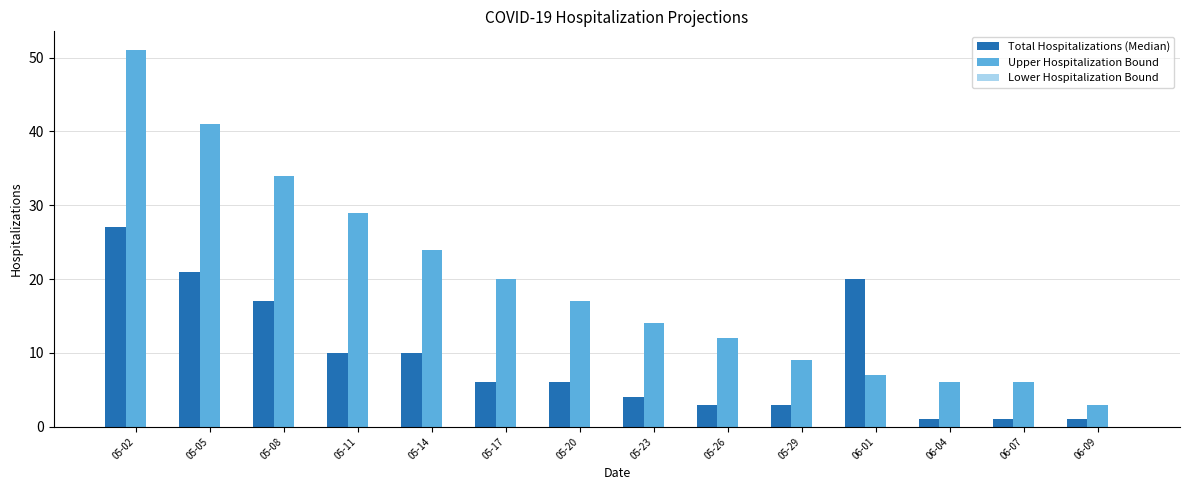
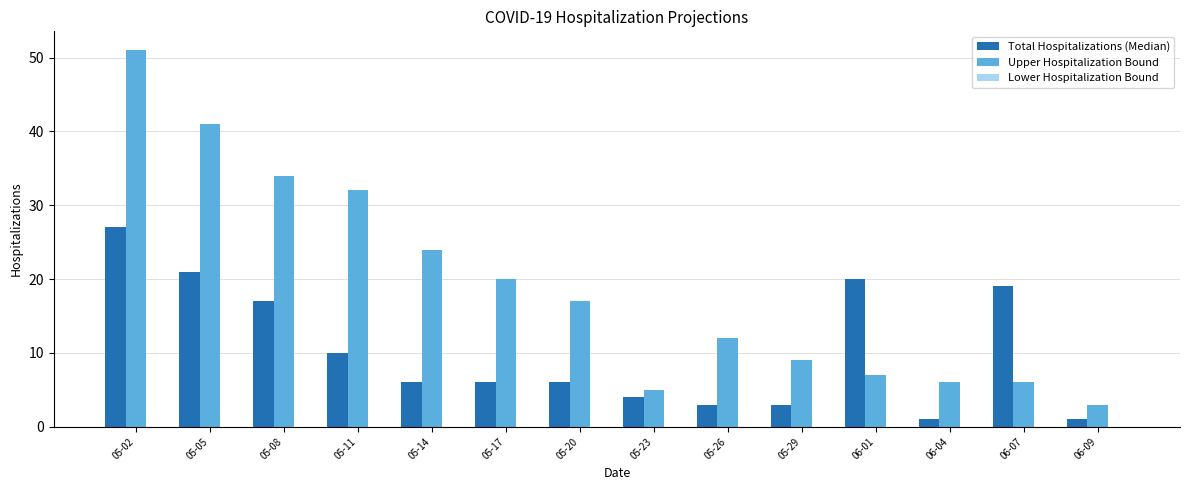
  {
    "Total Hospitalizations (Median)": {
      "05-02": 27,
      "05-05": 21,
      "05-08": 17,
      "05-11": 10,
-     "05-14": 10,
+     "05-14": 6,
      "05-17": 6,
      "05-20": 6,
      "05-23": 4,
      "05-26": 3,
      "05-29": 3,
      "06-01": 20,
      "06-04": 1,
-     "06-07": 1,
+     "06-07": 19,
      "06-09": 1
    },
    "Upper Hospitalization Bound": {
      "05-02": 51,
      "05-05": 41,
      "05-08": 34,
-     "05-11": 29,
+     "05-11": 32,
      "05-14": 24,
      "05-17": 20,
      "05-20": 17,
-     "05-23": 14,
+     "05-23": 5,
      "05-26": 12,
      "05-29": 9,
      "06-01": 7,
      "06-04": 6,
      "06-07": 6,
      "06-09": 3
    },
    "Lower Hospitalization Bound": {
      "05-02": 0,
      "05-05": 0,
      "05-08": 0,
      "05-11": 0,
      "05-14": 0,
      "05-17": 0,
      "05-20": 0,
      "05-23": 0,
      "05-26": 0,
      "05-29": 0,
      "06-01": 0,
      "06-04": 0,
      "06-07": 0,
      "06-09": 0
    }
  }
